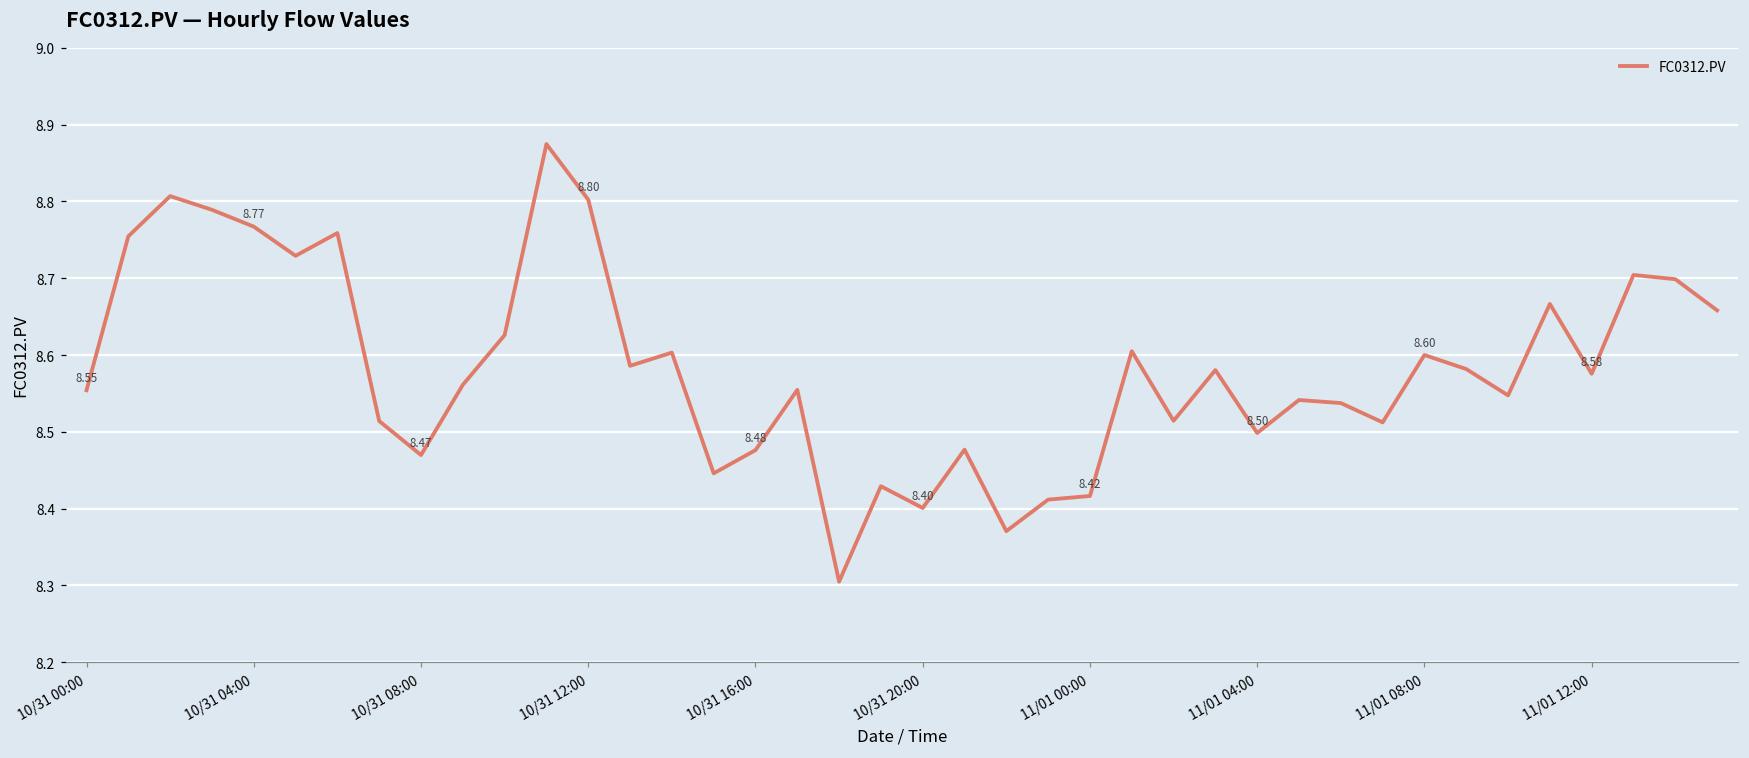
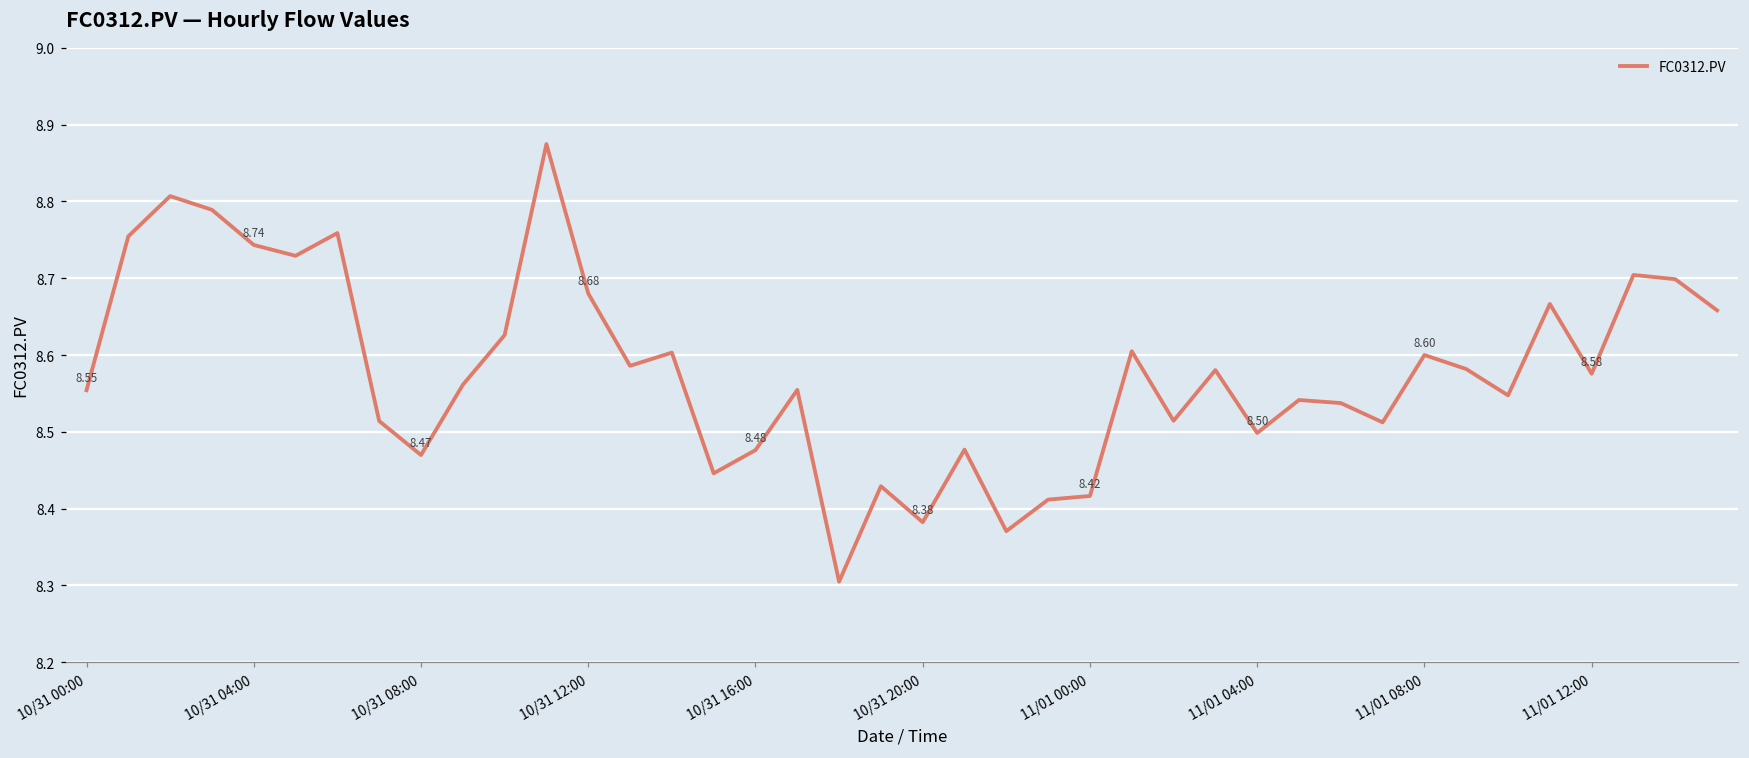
  {
    "10/31 00:00": 8.55,
-   "10/31 04:00": 8.77,
+   "10/31 04:00": 8.74,
    "10/31 08:00": 8.47,
-   "10/31 12:00": 8.80,
+   "10/31 12:00": 8.68,
    "10/31 16:00": 8.48,
-   "10/31 20:00": 8.40,
+   "10/31 20:00": 8.38,
    "11/01 00:00": 8.42,
    "11/01 04:00": 8.50,
    "11/01 08:00": 8.60,
    "11/01 12:00": 8.58
  }
